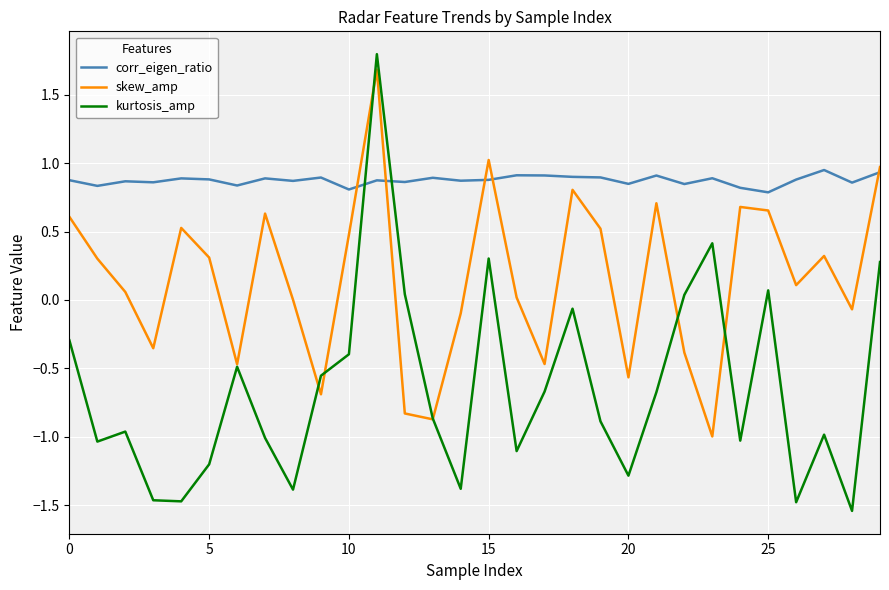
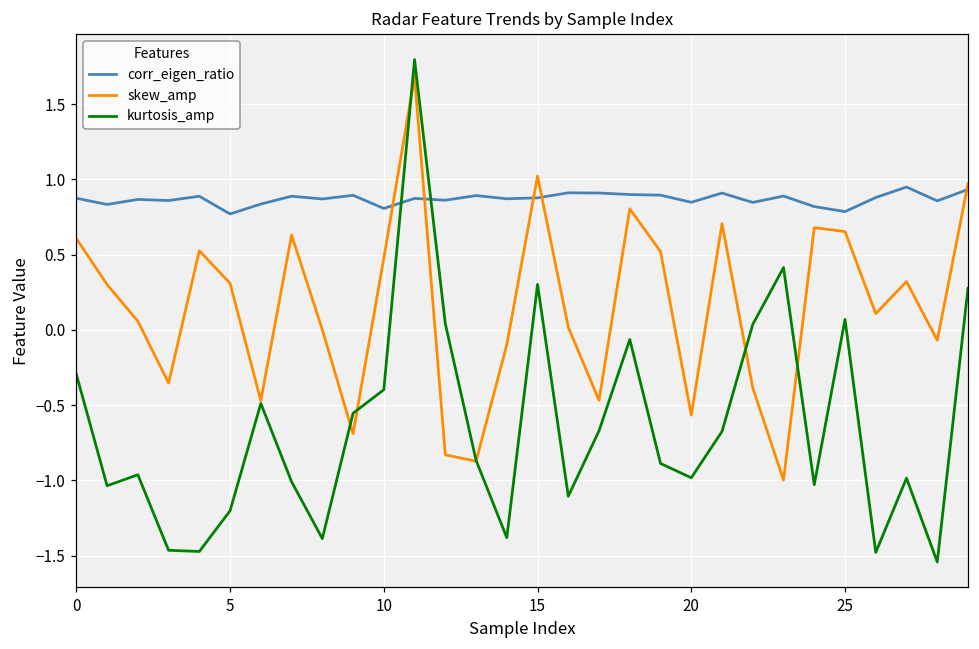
  {
    "corr_eigen_ratio": {
      "0": 0.88,
-     "5": 0.88,
+     "5": 0.77,
      "10": 0.81,
      "15": 0.88,
      "20": 0.85,
      "25": 0.79
    },
    "skew_amp": {
      "0": 0.61,
      "5": 0.31,
      "10": 0.48,
      "15": 1.02,
      "20": -0.57,
      "25": 0.65
    },
    "kurtosis_amp": {
      "0": -0.30,
      "5": -1.20,
      "10": -0.40,
      "15": 0.30,
-     "20": -1.28,
+     "20": -0.98,
      "25": 0.07
    }
  }
